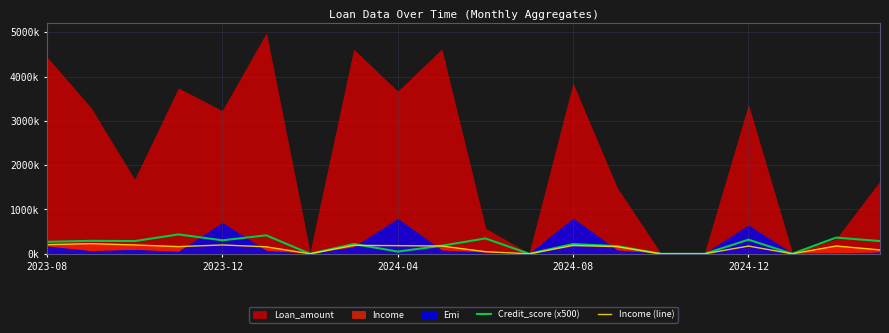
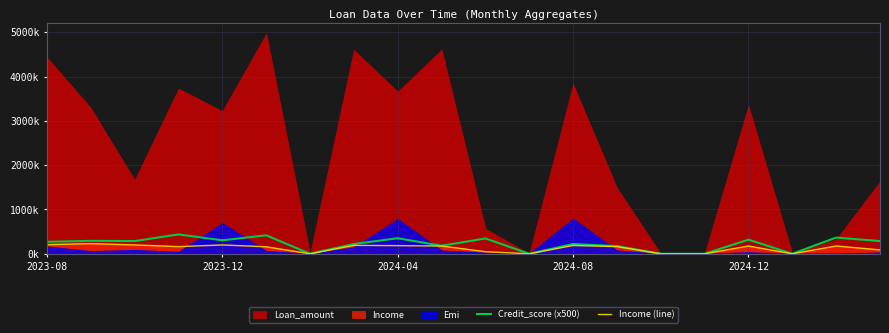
  {
    "Credit_score (x500)": {
      "2023-08": 300000,
      "2023-12": 300000,
-     "2024-04": 100000,
+     "2024-04": 400000,
      "2024-12": 300000
    },
    "Emi": {
      "2023-12": 700000,
      "2024-04": 800000,
      "2024-08": 800000,
-     "2024-12": 600000
+     "2024-12": 0
    }
  }
